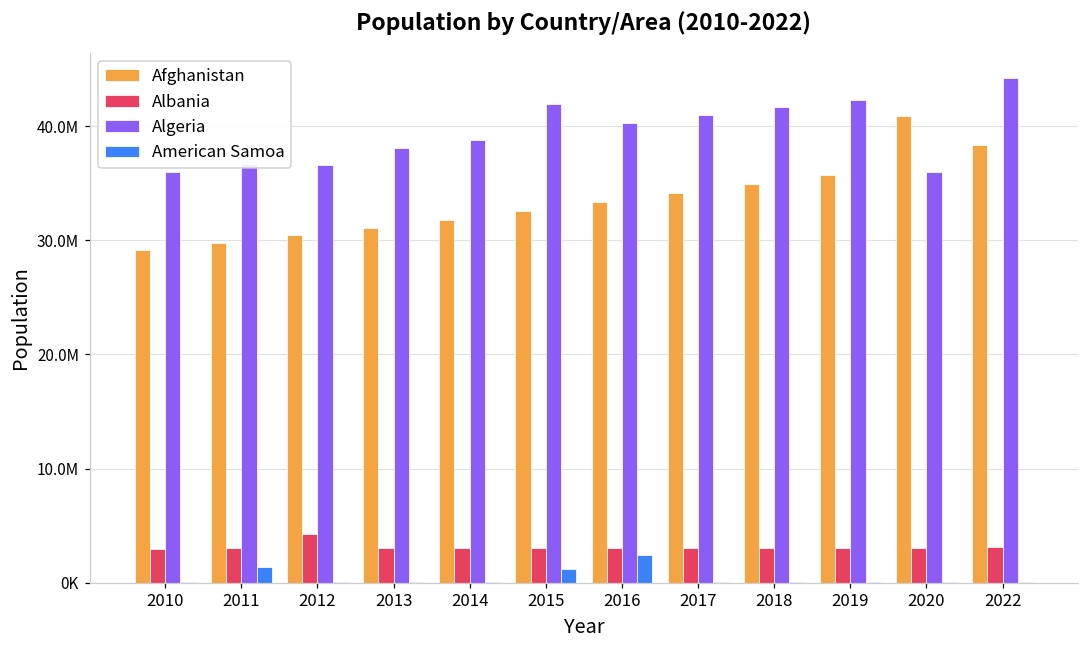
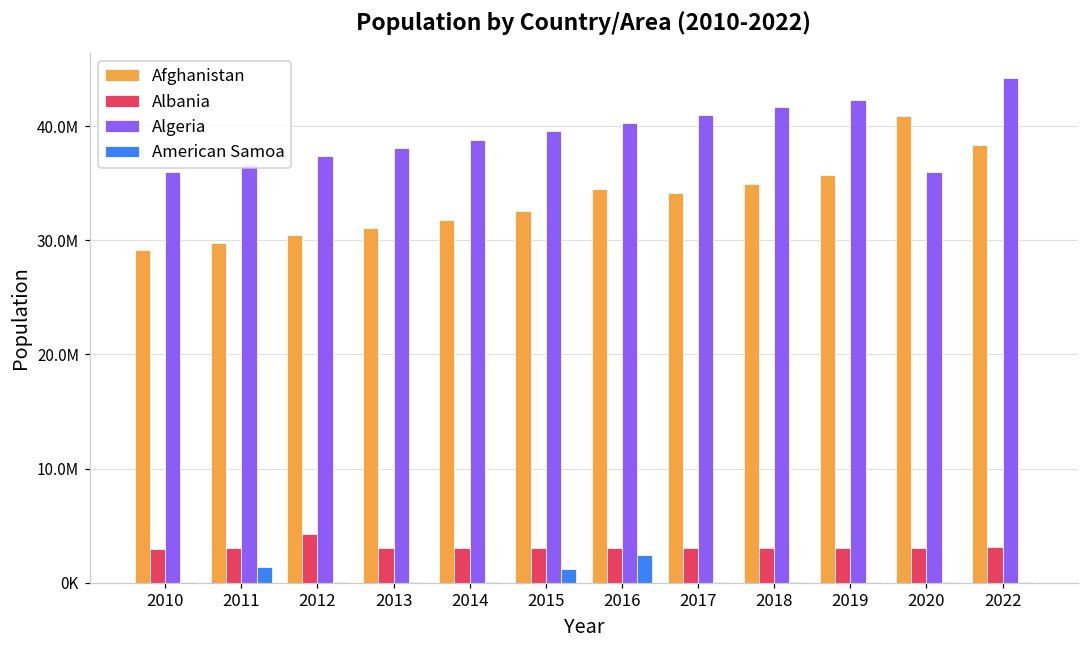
  {
    "Afghanistan": {
      "2010": 29100000,
      "2011": 29800000,
      "2012": 30400000,
      "2013": 31100000,
      "2014": 31800000,
      "2015": 32500000,
-     "2016": 33300000,
+     "2016": 34500000,
      "2017": 34100000,
      "2018": 34900000,
      "2019": 35700000,
      "2020": 40900000,
      "2022": 38300000
    },
    "Albania": {
      "2010": 3000000,
      "2011": 3000000,
      "2012": 4200000,
      "2013": 3000000,
      "2014": 3000000,
      "2015": 3000000,
      "2016": 3000000,
      "2017": 3100000,
      "2018": 3100000,
      "2019": 3100000,
      "2020": 3100000,
      "2022": 3100000
    },
    "Algeria": {
-     "2012": 36600000,
+     "2012": 37400000,
      "2013": 38100000,
      "2014": 38800000,
-     "2015": 42000000,
+     "2015": 39500000,
      "2016": 40200000,
      "2017": 41000000,
      "2018": 41600000,
      "2019": 42300000,
      "2020": 35900000,
      "2022": 44200000
    },
    "American Samoa": {
      "2011": 1400000,
      "2015": 1200000,
      "2016": 2500000
    }
  }
